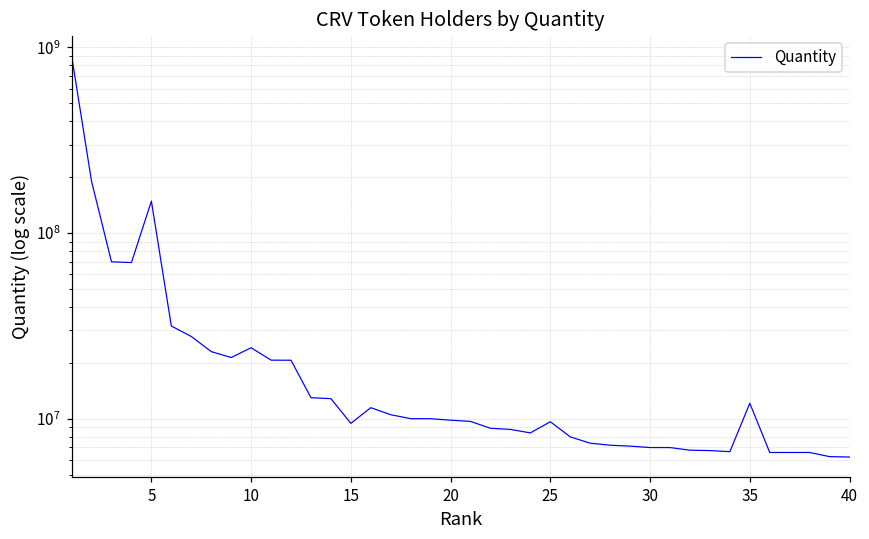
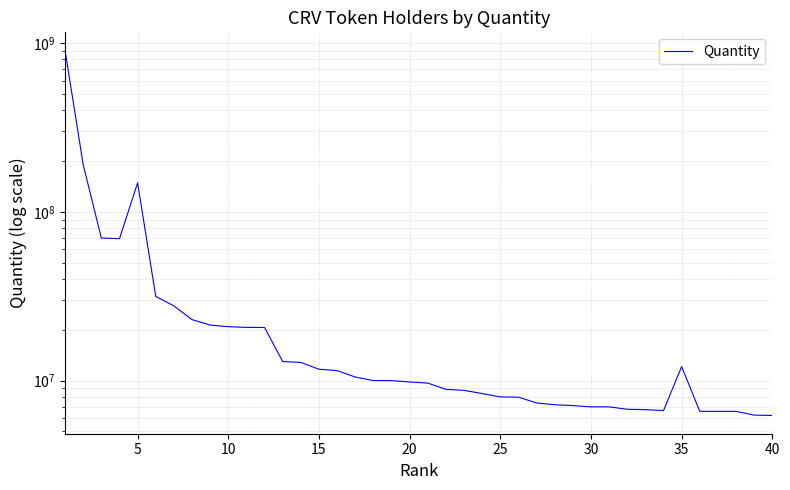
  {
    "5": 150000000,
-   "10": 24000000,
-   "15": 9000000,
+   "10": 21000000,
+   "15": 12000000,
    "20": 10000000,
-   "25": 10000000,
+   "25": 8000000,
    "30": 7000000,
    "35": 12000000,
    "40": 6200000
  }
